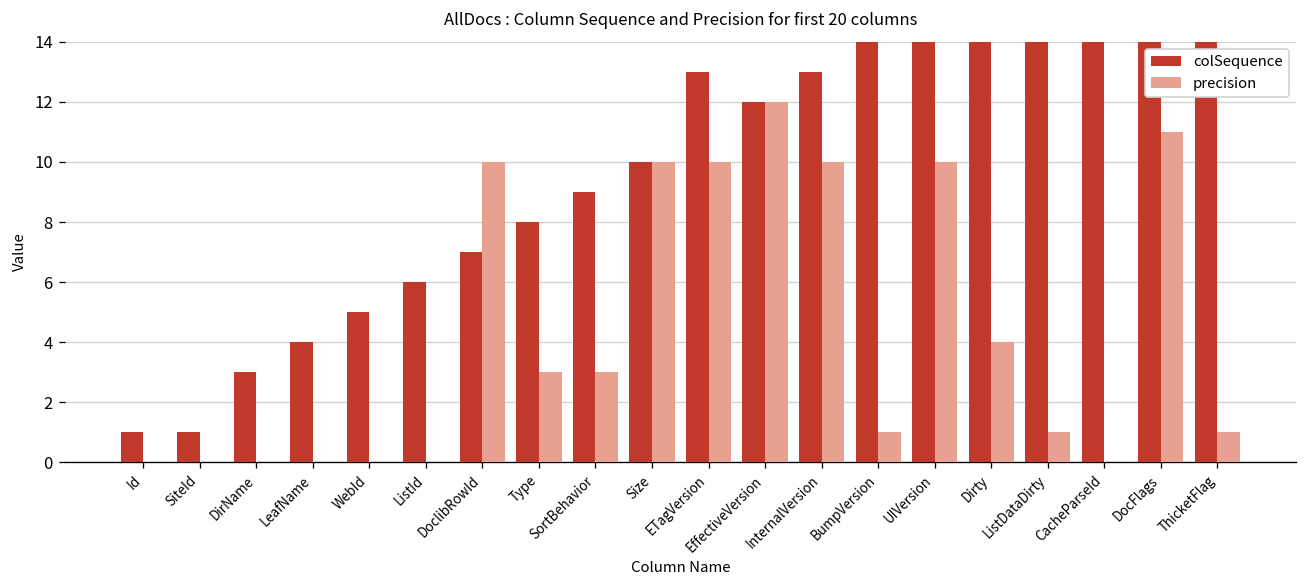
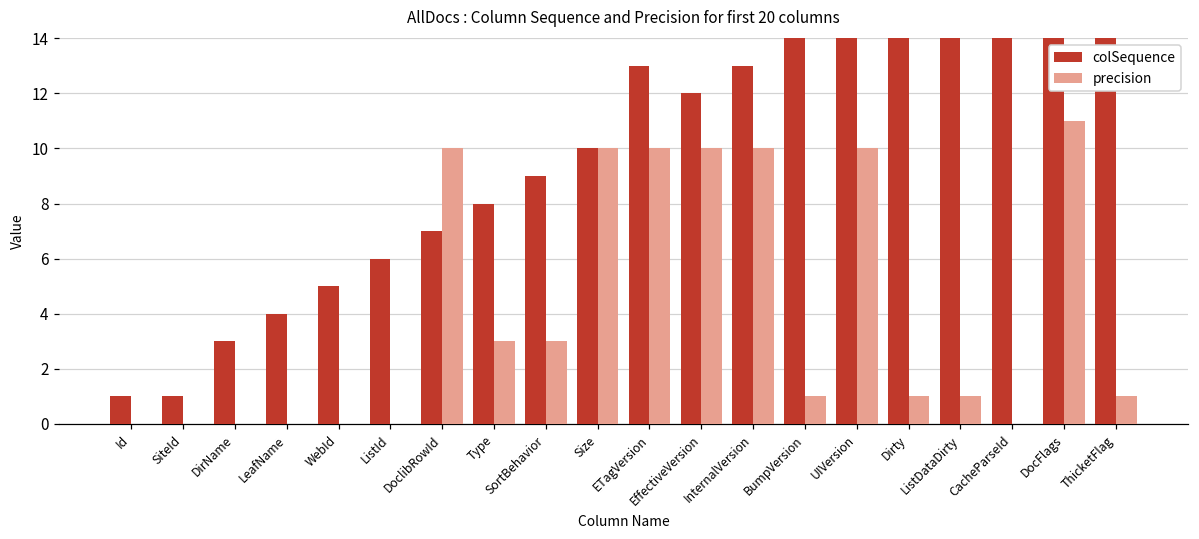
  {
    "colSequence": {
      "Id": 1,
      "SiteId": 1,
      "DirName": 3,
      "LeafName": 4,
      "WebId": 5,
      "ListId": 6,
      "DoclibRowId": 7,
      "Type": 8,
      "SortBehavior": 9,
      "Size": 10,
      "ETagVersion": 13,
      "EffectiveVersion": 12,
      "InternalVersion": 13,
      "BumpVersion": 14
    },
    "precision": {
      "Id": 0,
      "SiteId": 0,
      "DirName": 0,
      "LeafName": 0,
      "WebId": 0,
      "ListId": 0,
      "DoclibRowId": 10,
      "Type": 3,
      "SortBehavior": 3,
      "Size": 10,
      "ETagVersion": 10,
-     "EffectiveVersion": 12,
+     "EffectiveVersion": 10,
      "InternalVersion": 10,
      "BumpVersion": 1,
      "UIVersion": 10,
-     "Dirty": 4,
+     "Dirty": 1,
      "ListDataDirty": 1,
      "CacheParseId": 0,
      "DocFlags": 11,
      "ThicketFlag": 1
    }
  }
